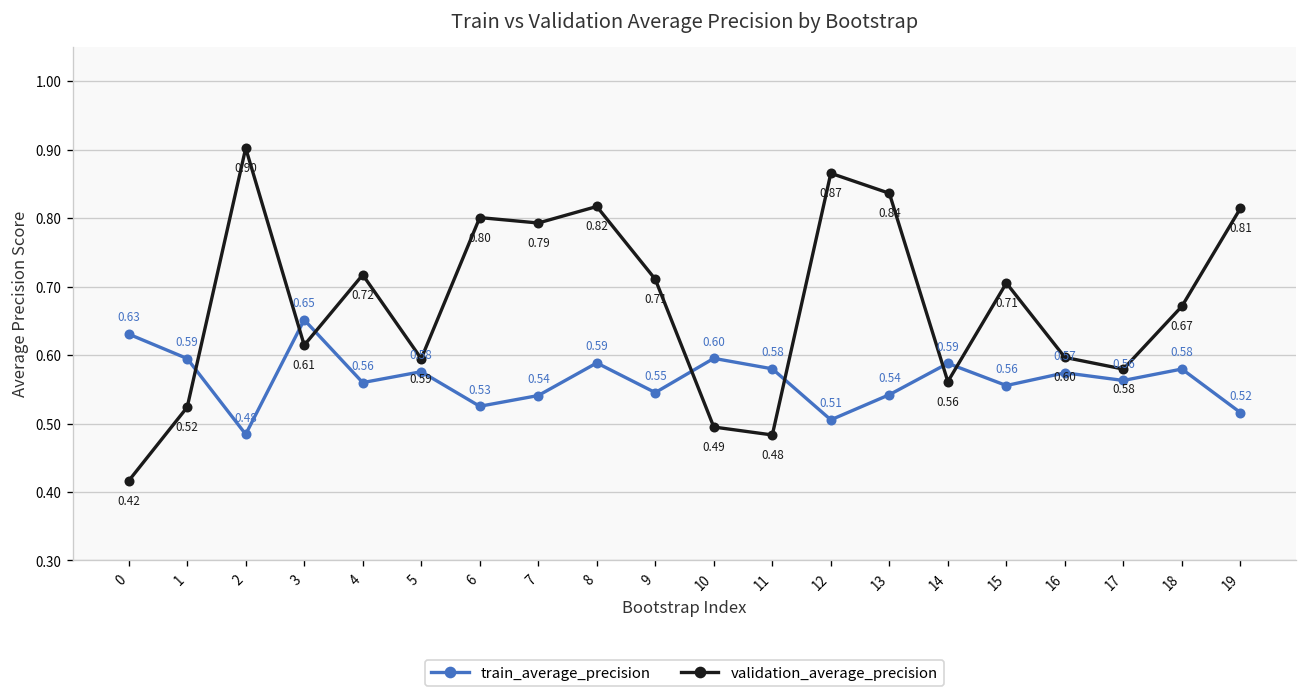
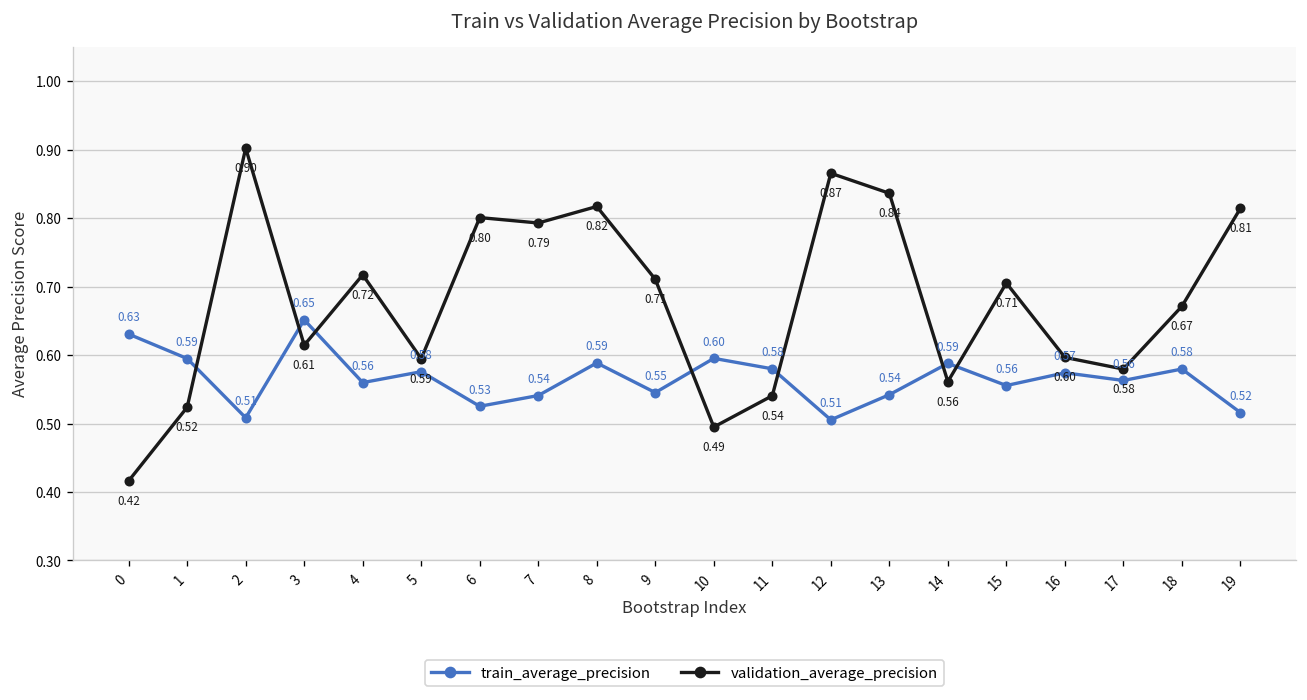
  {
    "train_average_precision": {
      "0": 0.63,
      "1": 0.59,
-     "2": 0.48,
+     "2": 0.51,
      "3": 0.65,
      "4": 0.56,
      "6": 0.53,
      "7": 0.54,
      "8": 0.59,
      "9": 0.55,
      "10": 0.60,
      "11": 0.58,
      "12": 0.51,
      "13": 0.54,
      "14": 0.59,
      "15": 0.56,
      "18": 0.58,
      "19": 0.52
    },
    "validation_average_precision": {
      "0": 0.42,
      "1": 0.52,
      "2": 0.90,
      "3": 0.61,
      "4": 0.72,
      "6": 0.80,
      "7": 0.79,
      "8": 0.82,
      "9": 0.71,
      "10": 0.49,
-     "11": 0.48,
+     "11": 0.54,
      "12": 0.87,
      "13": 0.84,
      "14": 0.56,
      "15": 0.71,
      "18": 0.67,
      "19": 0.81
    }
  }
